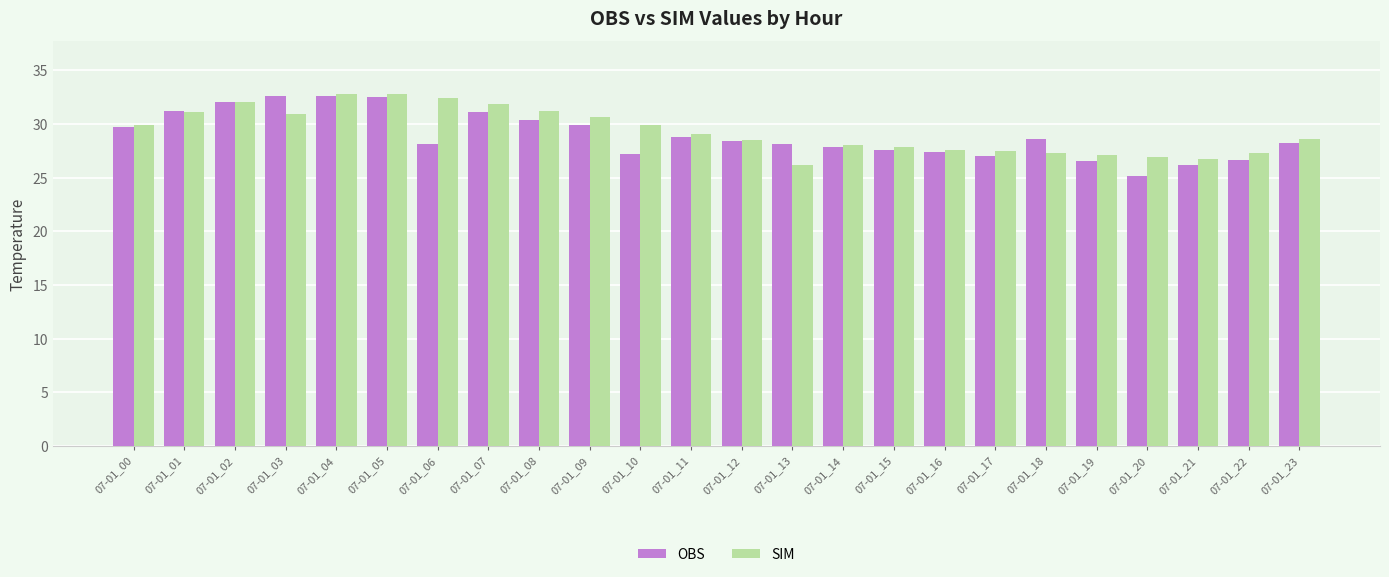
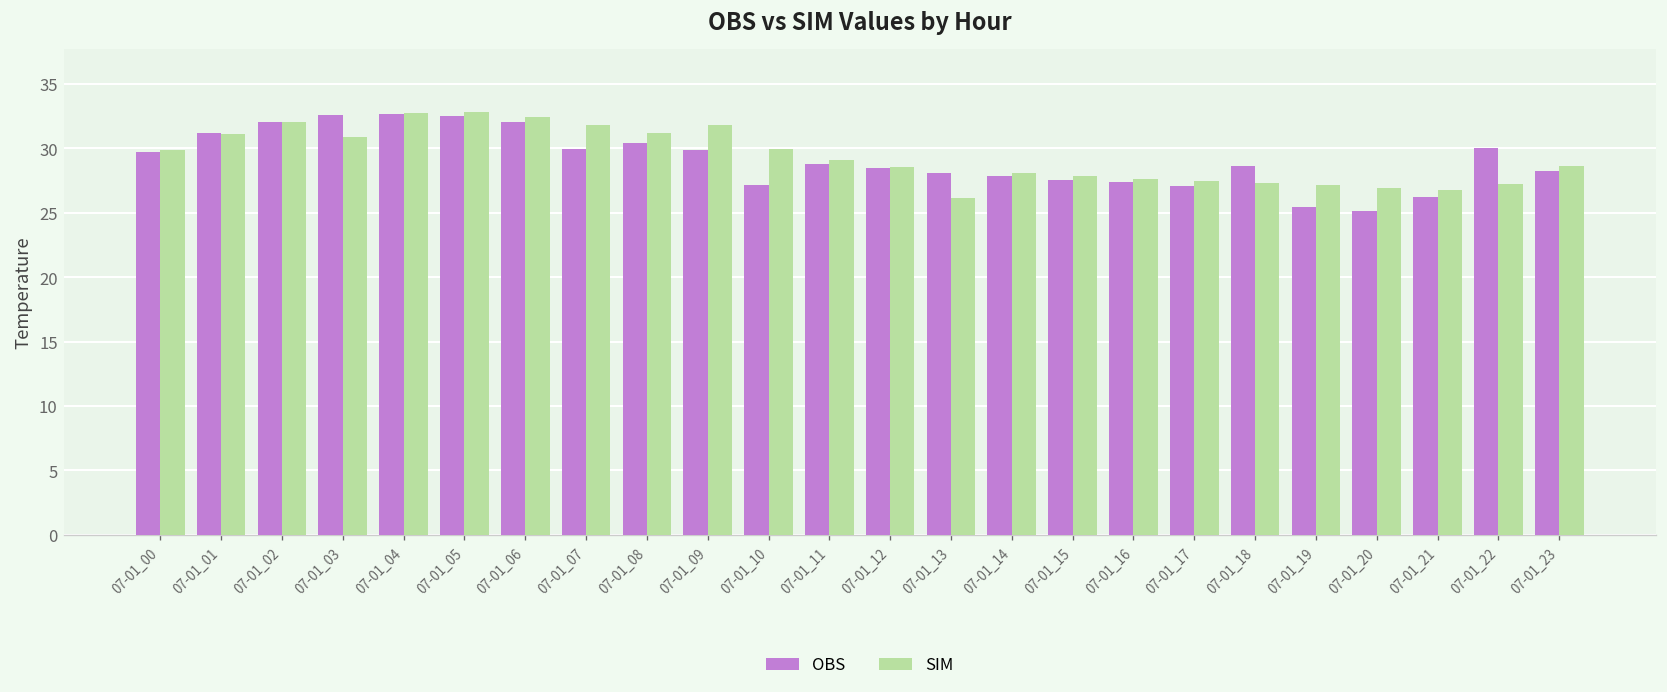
  {
    "OBS": {
      "07-01_00": 29.7,
      "07-01_01": 31.2,
      "07-01_02": 32.1,
      "07-01_03": 32.6,
      "07-01_04": 32.6,
      "07-01_05": 32.6,
-     "07-01_06": 28.1,
-     "07-01_07": 31.1,
+     "07-01_06": 32.0,
+     "07-01_07": 30.0,
      "07-01_08": 30.4,
      "07-01_09": 29.9,
      "07-01_10": 27.2,
      "07-01_11": 28.8,
      "07-01_12": 28.5,
      "07-01_13": 28.1,
      "07-01_14": 27.9,
      "07-01_15": 27.6,
      "07-01_16": 27.4,
      "07-01_17": 27.1,
      "07-01_18": 28.6,
-     "07-01_19": 26.5,
+     "07-01_19": 25.4,
      "07-01_20": 25.2,
      "07-01_21": 26.2,
-     "07-01_22": 26.6,
+     "07-01_22": 30.0,
      "07-01_23": 28.2
    },
    "SIM": {
      "07-01_00": 29.9,
      "07-01_01": 31.2,
      "07-01_02": 32.1,
      "07-01_03": 30.9,
      "07-01_04": 32.8,
      "07-01_05": 32.8,
      "07-01_06": 32.5,
      "07-01_07": 31.8,
      "07-01_08": 31.2,
-     "07-01_09": 30.7,
+     "07-01_09": 31.8,
      "07-01_10": 29.9,
      "07-01_11": 29.1,
      "07-01_12": 28.6,
      "07-01_13": 26.1,
      "07-01_14": 28.1,
      "07-01_15": 27.9,
      "07-01_16": 27.6,
      "07-01_17": 27.5,
      "07-01_18": 27.3,
      "07-01_19": 27.1,
      "07-01_20": 27.0,
      "07-01_21": 26.8,
      "07-01_22": 27.3,
      "07-01_23": 28.6
    }
  }
